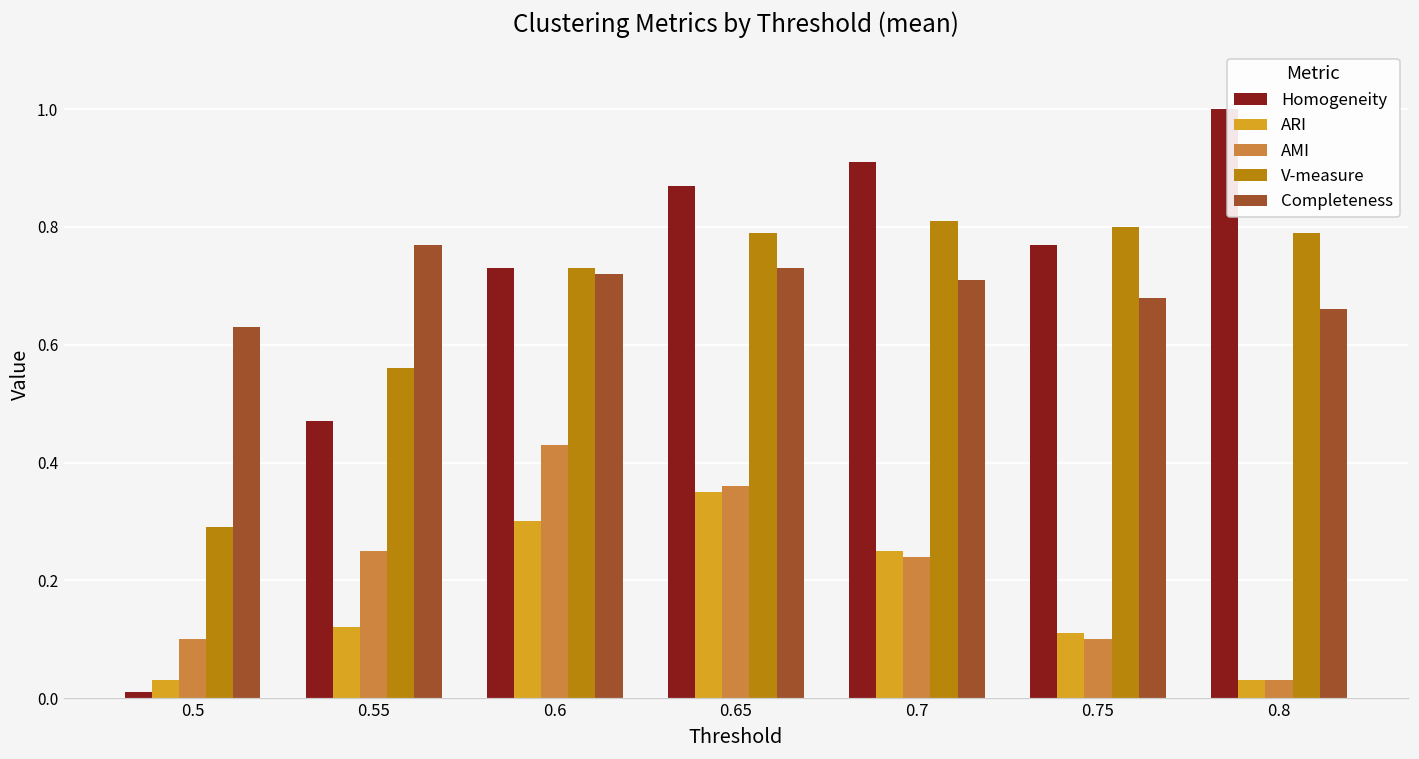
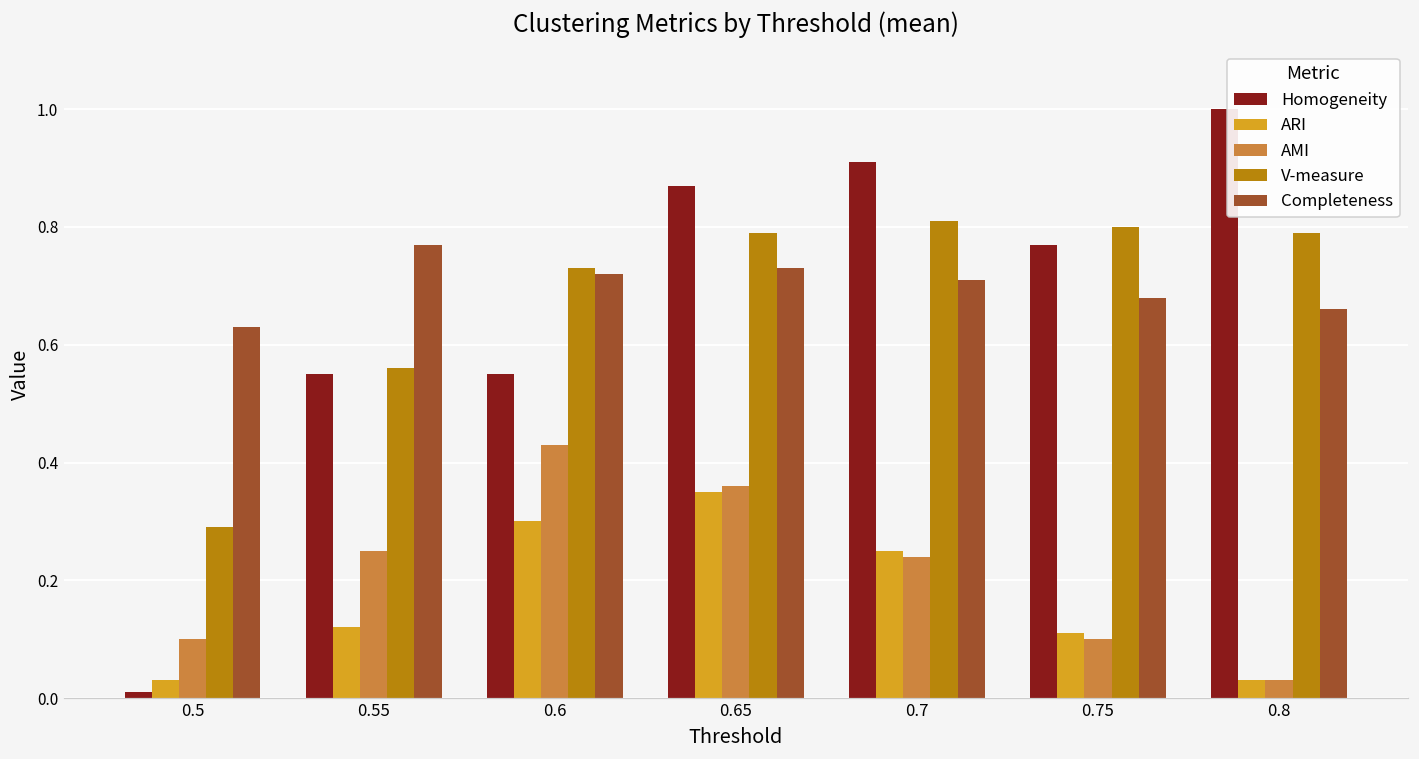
  {
    "Homogeneity": {
      "0.5": 0.01,
-     "0.55": 0.47,
-     "0.6": 0.73,
+     "0.55": 0.55,
+     "0.6": 0.55,
      "0.65": 0.87,
      "0.7": 0.91,
      "0.75": 0.77,
      "0.8": 1.00
    },
    "Completeness": {
      "0.5": 0.63,
      "0.55": 0.77,
      "0.6": 0.72,
      "0.65": 0.73,
      "0.7": 0.71,
      "0.75": 0.68,
      "0.8": 0.66
    }
  }
